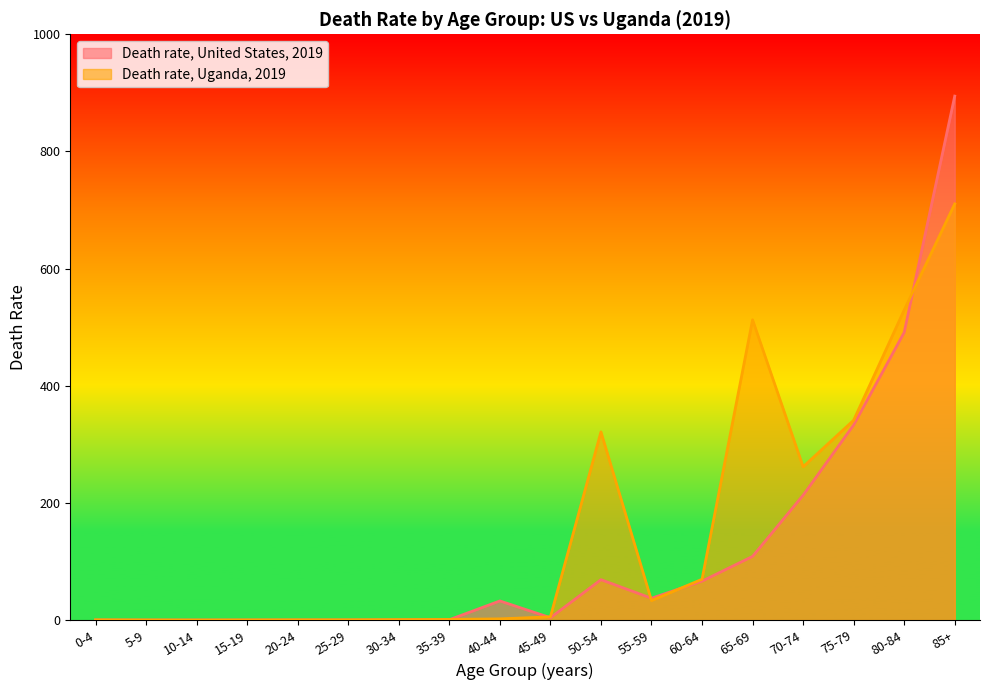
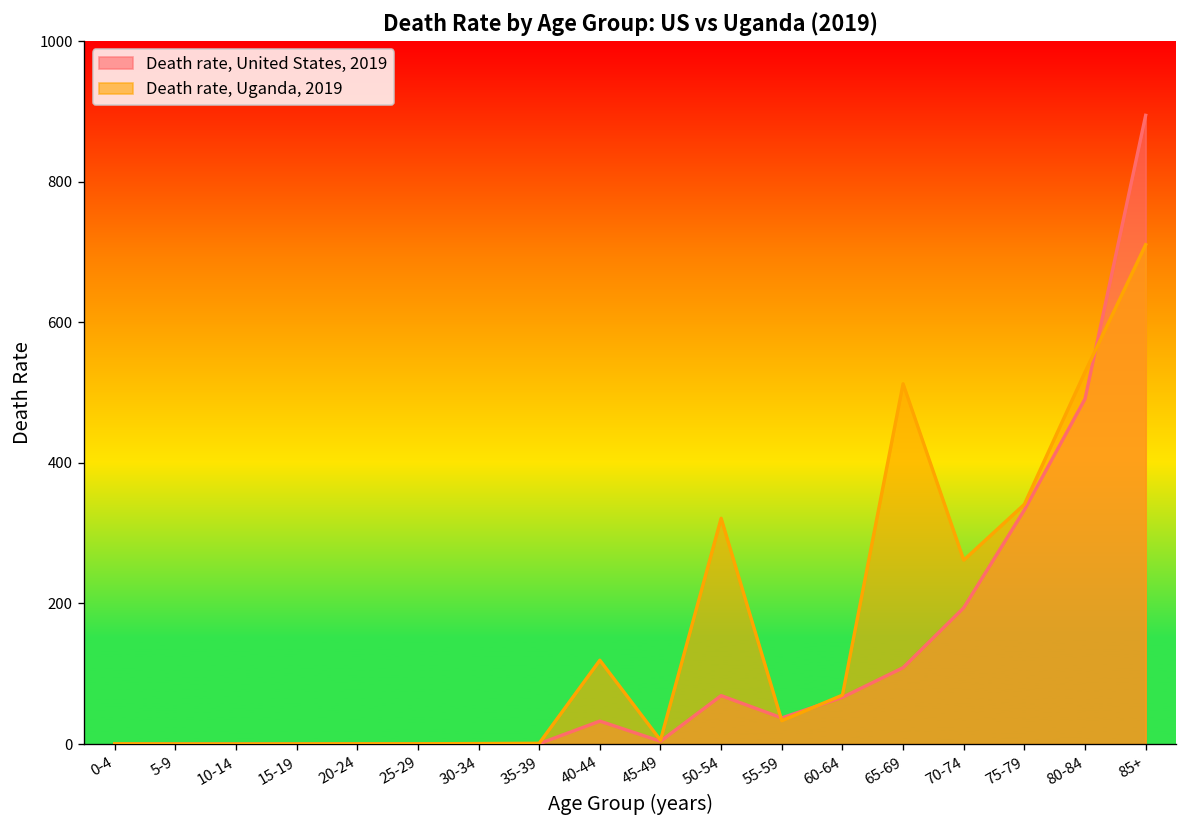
  {
    "Death rate, United States, 2019": {
      "40-44": 30,
      "50-54": 70,
      "65-69": 110,
-     "70-74": 210,
+     "70-74": 190,
      "75-79": 330,
      "80-84": 490,
      "85+": 890
    },
    "Death rate, Uganda, 2019": {
-     "40-44": 0,
+     "40-44": 120,
      "50-54": 320,
      "65-69": 510,
      "70-74": 260,
      "75-79": 340,
      "80-84": 530,
      "85+": 710
    }
  }
